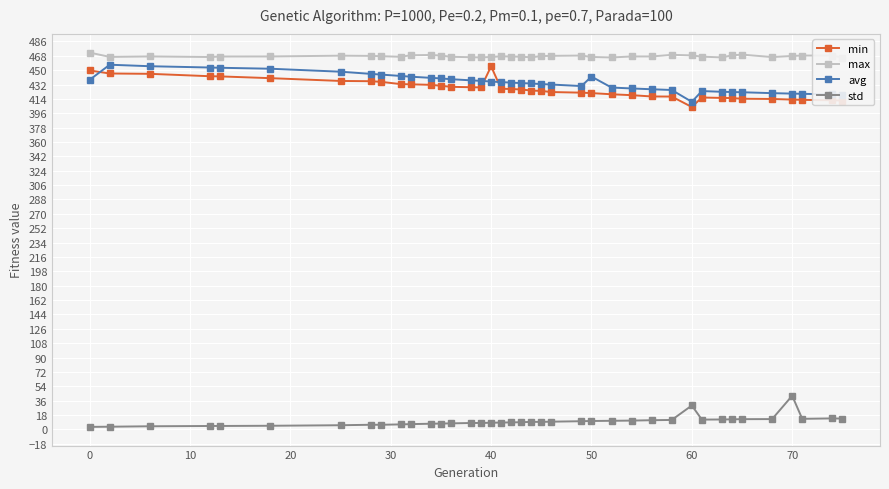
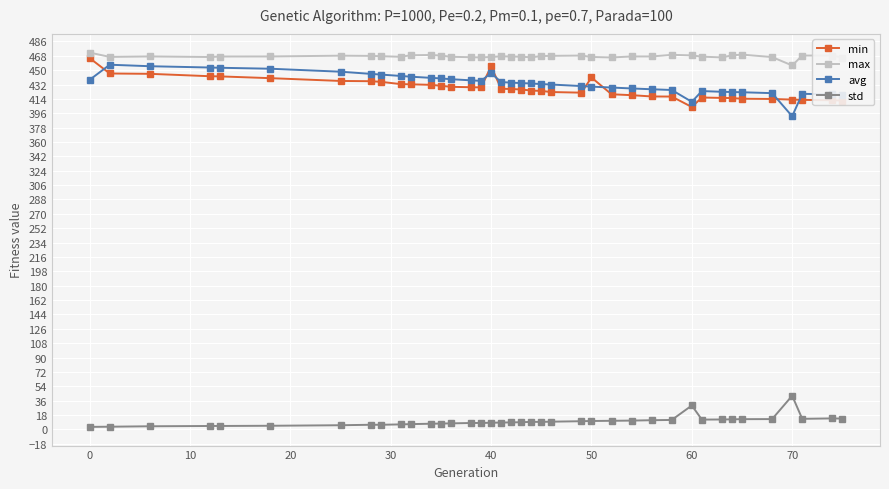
  {
    "min": {
-     "0": 450,
+     "0": 470,
      "40": 450,
-     "50": 420,
+     "50": 440,
      "60": 400,
      "70": 410
    },
    "max": {
      "0": 470,
      "40": 470,
      "50": 470,
      "60": 470,
-     "70": 470
+     "70": 460
    },
    "avg": {
      "0": 440,
-     "40": 440,
-     "50": 440,
+     "40": 450,
+     "50": 430,
      "60": 410,
-     "70": 420
+     "70": 390
    },
    "std": {
      "0": 0,
      "40": 10,
      "50": 10,
      "60": 30,
      "70": 40
    }
  }
